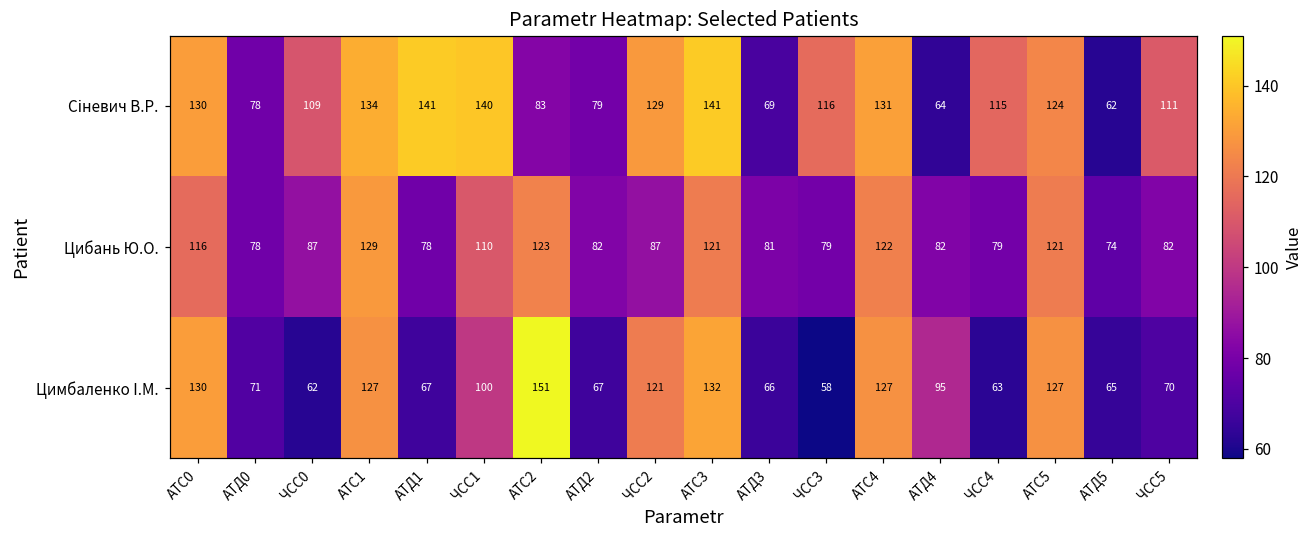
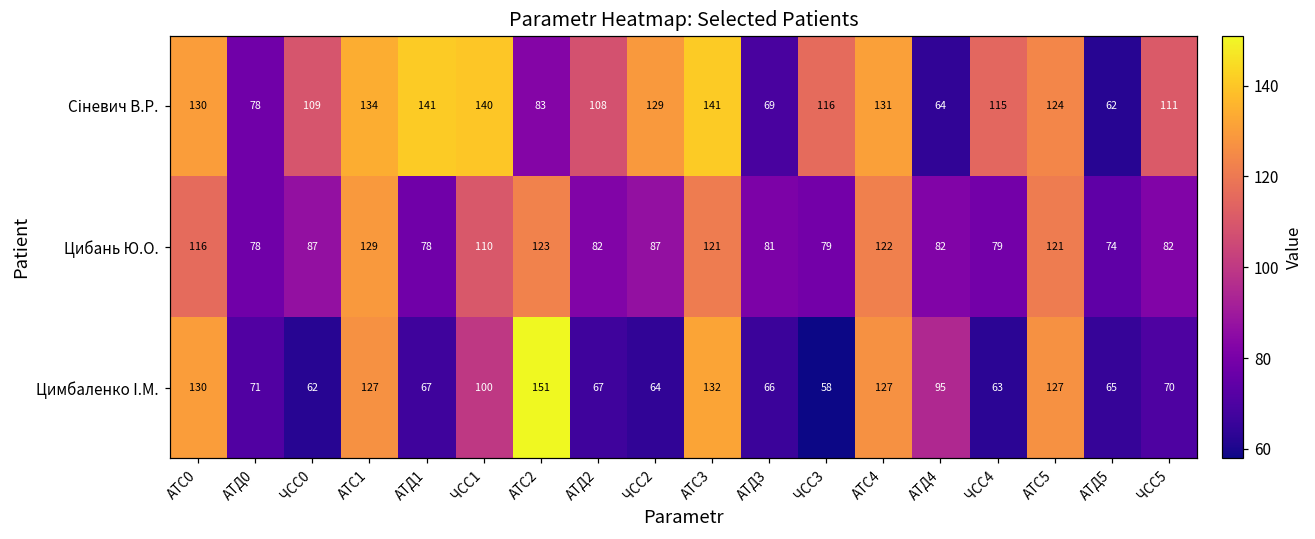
  {
    "Сіневич В.Р.": {
      "АТС0": 130,
      "АТД0": 78,
      "ЧСС0": 109,
      "АТС1": 134,
      "АТД1": 141,
      "ЧСС1": 140,
      "АТС2": 83,
-     "АТД2": 79,
+     "АТД2": 108,
      "ЧСС2": 129,
      "АТС3": 141,
      "АТД3": 69,
      "ЧСС3": 116,
      "АТС4": 131,
      "АТД4": 64,
      "ЧСС4": 115,
      "АТС5": 124,
      "АТД5": 62,
      "ЧСС5": 111
    },
    "Цибань Ю.О.": {
      "АТС0": 116,
      "АТД0": 78,
      "ЧСС0": 87,
      "АТС1": 129,
      "АТД1": 78,
      "ЧСС1": 110,
      "АТС2": 123,
      "АТД2": 82,
      "ЧСС2": 87,
      "АТС3": 121,
      "АТД3": 81,
      "ЧСС3": 79,
      "АТС4": 122,
      "АТД4": 82,
      "ЧСС4": 79,
      "АТС5": 121,
      "АТД5": 74,
      "ЧСС5": 82
    },
    "Цимбаленко І.М.": {
      "АТС0": 130,
      "АТД0": 71,
      "ЧСС0": 62,
      "АТС1": 127,
      "АТД1": 67,
      "ЧСС1": 100,
      "АТС2": 151,
      "АТД2": 67,
-     "ЧСС2": 121,
+     "ЧСС2": 64,
      "АТС3": 132,
      "АТД3": 66,
      "ЧСС3": 58,
      "АТС4": 127,
      "АТД4": 95,
      "ЧСС4": 63,
      "АТС5": 127,
      "АТД5": 65,
      "ЧСС5": 70
    }
  }
